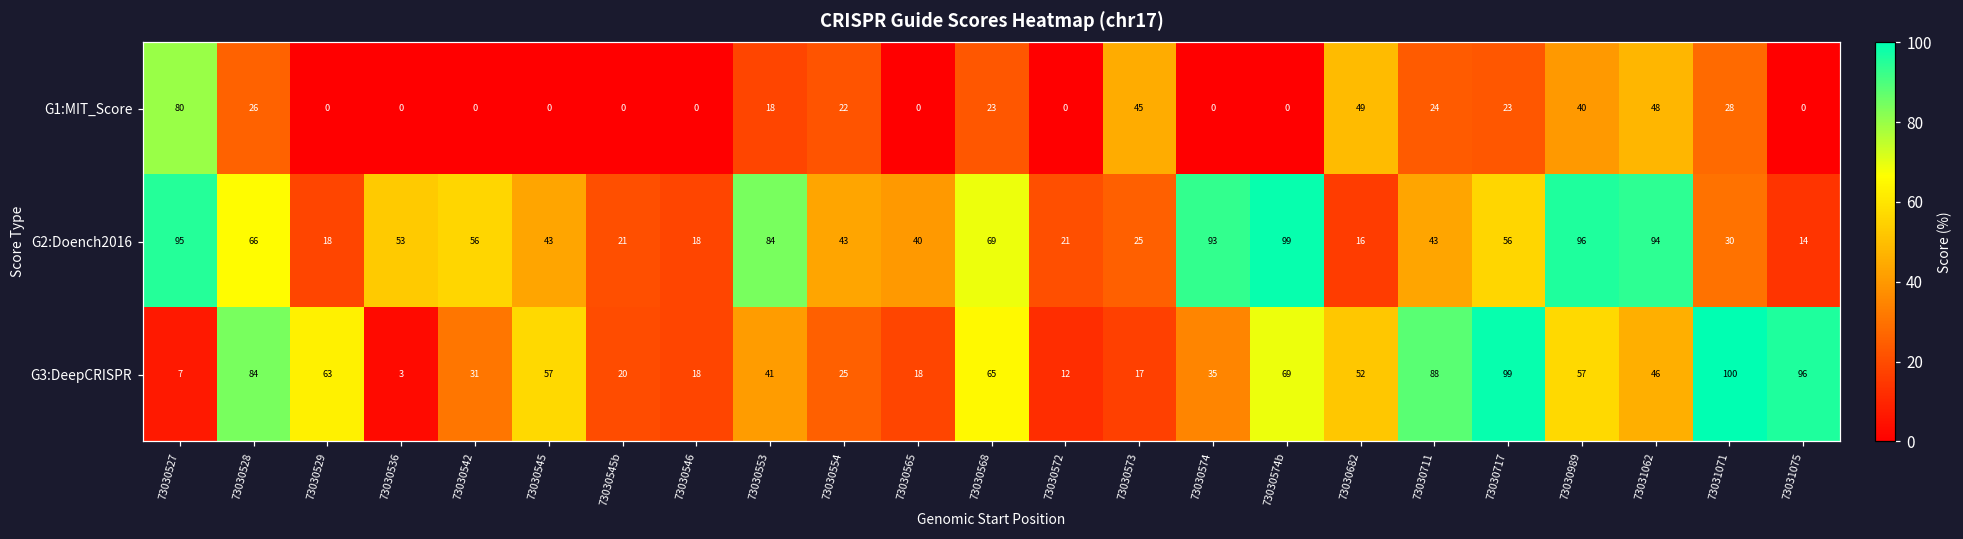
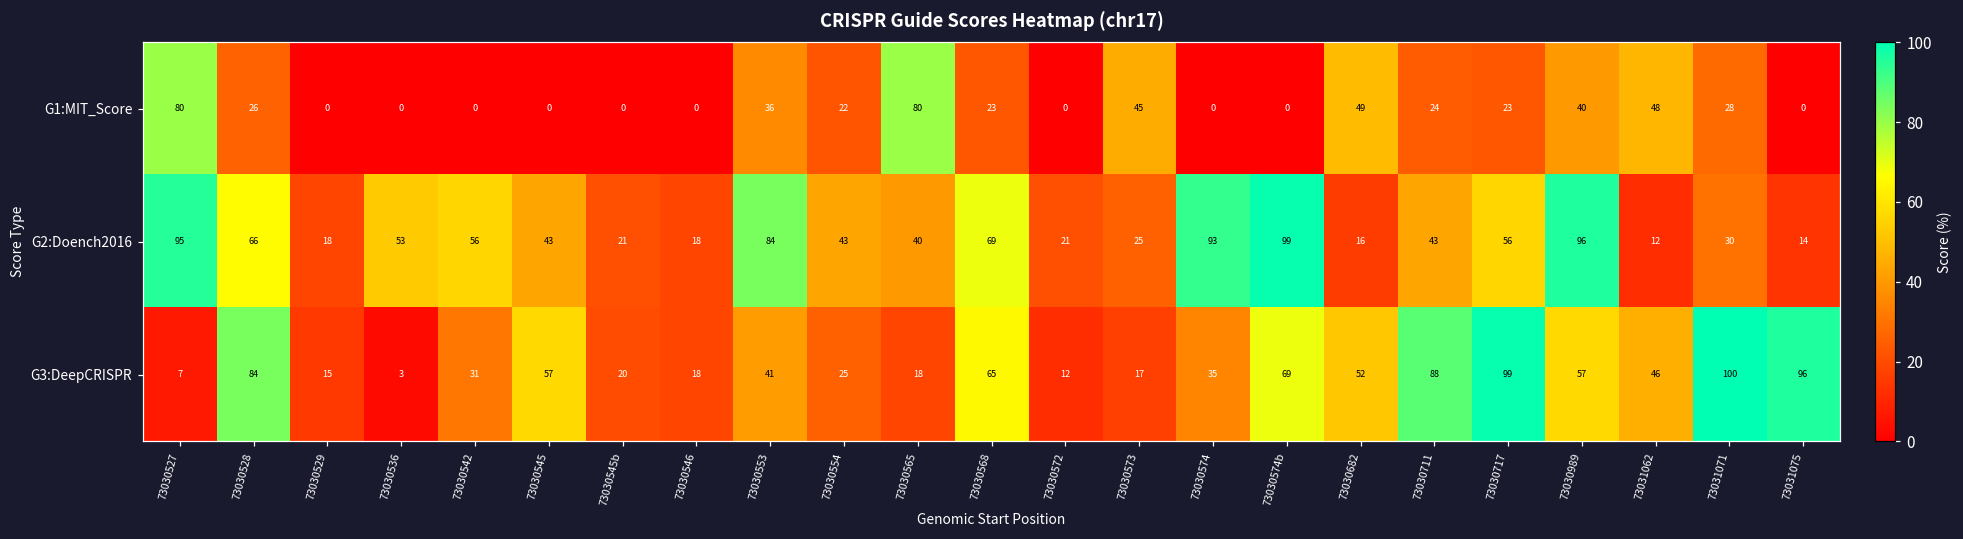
  {
    "G1:MIT_Score": {
      "73030527": 80,
      "73030528": 26,
      "73030529": 0,
      "73030536": 0,
      "73030542": 0,
      "73030545": 0,
      "73030545b": 0,
      "73030546": 0,
-     "73030553": 18,
+     "73030553": 36,
      "73030554": 22,
-     "73030565": 0,
+     "73030565": 80,
      "73030568": 23,
      "73030572": 0,
      "73030573": 45,
      "73030574": 0,
      "73030574b": 0,
      "73030682": 49,
      "73030711": 24,
      "73030717": 23,
      "73030989": 40,
      "73031062": 48,
      "73031071": 28,
      "73031075": 0
    },
    "G2:Doench2016": {
      "73030527": 95,
      "73030528": 66,
      "73030529": 18,
      "73030536": 53,
      "73030542": 56,
      "73030545": 43,
      "73030545b": 21,
      "73030546": 18,
      "73030553": 84,
      "73030554": 43,
      "73030565": 40,
      "73030568": 69,
      "73030572": 21,
      "73030573": 25,
      "73030574": 93,
      "73030574b": 99,
      "73030682": 16,
      "73030711": 43,
      "73030717": 56,
      "73030989": 96,
-     "73031062": 94,
+     "73031062": 12,
      "73031071": 30,
      "73031075": 14
    },
    "G3:DeepCRISPR": {
      "73030527": 7,
      "73030528": 84,
-     "73030529": 63,
+     "73030529": 15,
      "73030536": 3,
      "73030542": 31,
      "73030545": 57,
      "73030545b": 20,
      "73030546": 18,
      "73030553": 41,
      "73030554": 25,
      "73030565": 18,
      "73030568": 65,
      "73030572": 12,
      "73030573": 17,
      "73030574": 35,
      "73030574b": 69,
      "73030682": 52,
      "73030711": 88,
      "73030717": 99,
      "73030989": 57,
      "73031062": 46,
      "73031071": 100,
      "73031075": 96
    }
  }
